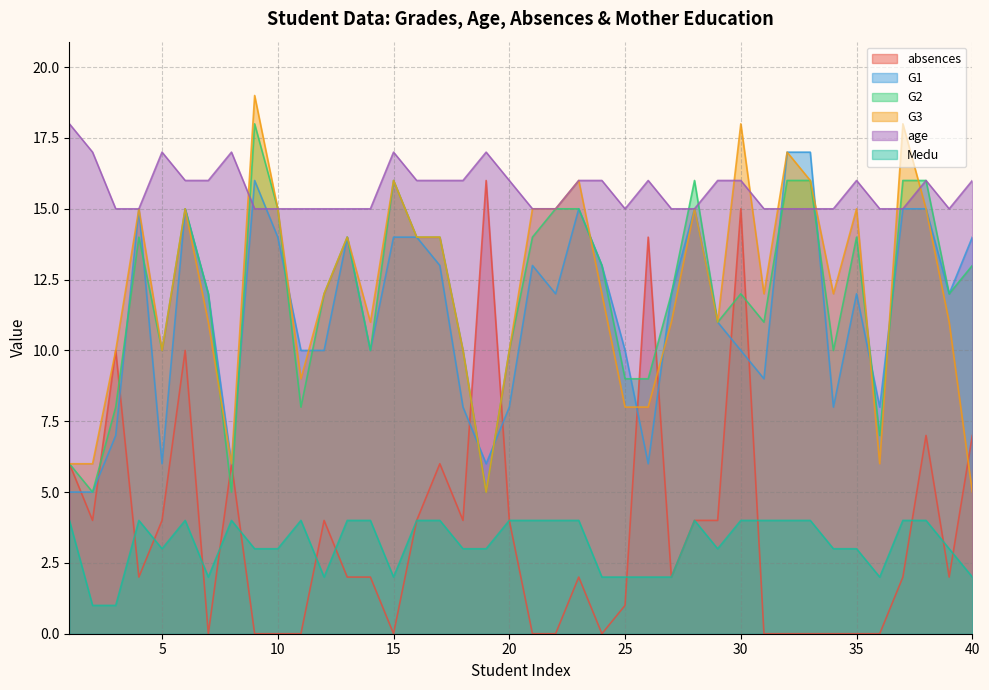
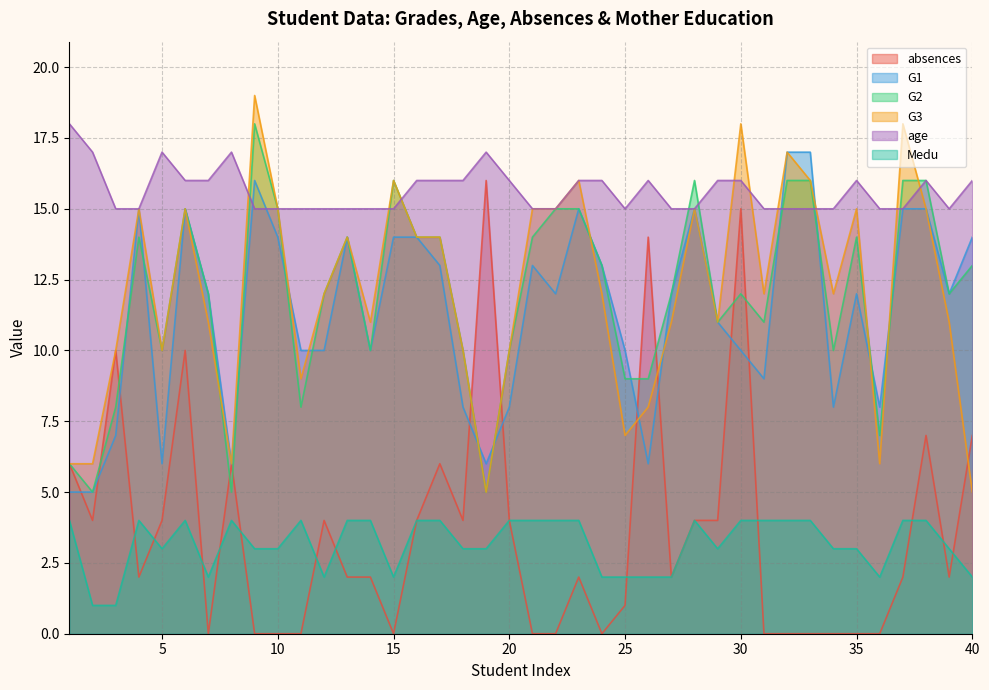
  {
    "absences": {
      "5": 4,
      "10": 0,
      "15": 0,
      "25": 1,
      "30": 15,
      "35": 0,
      "40": 7
    },
    "G3": {
-     "25": 8,
+     "25": 7,
      "30": 18,
      "35": 15,
      "40": 5
    },
    "age": {
      "5": 17,
-     "15": 17,
+     "15": 15,
      "20": 16,
      "25": 15,
      "30": 16,
      "35": 16,
      "40": 16
    }
  }
